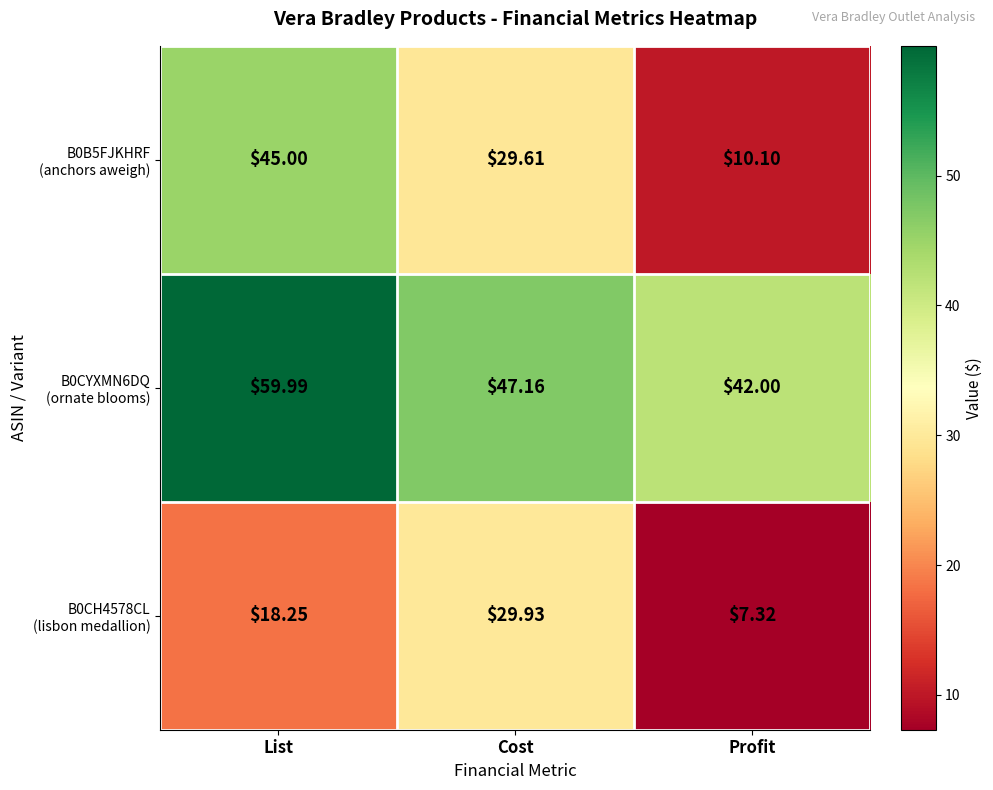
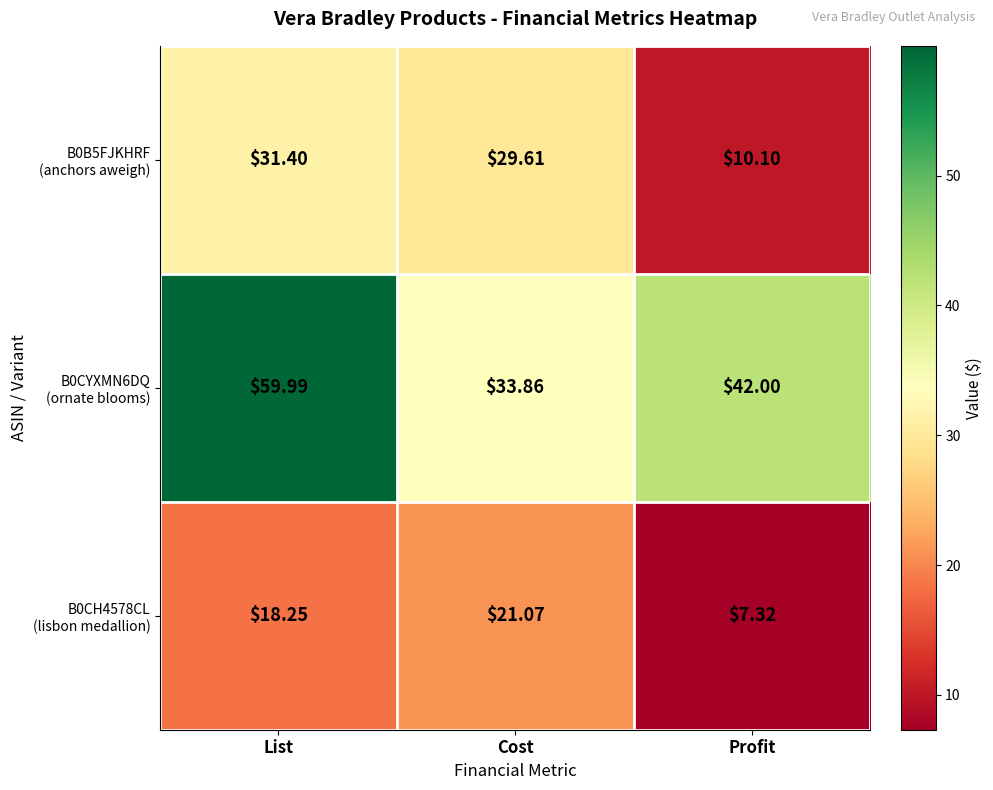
  {
    "B0B5FJKHRF (anchors aweigh)": {
-     "List": "$45.00",
+     "List": "$31.40",
      "Cost": "$29.61",
      "Profit": "$10.10"
    },
    "B0CYXMN6DQ (ornate blooms)": {
      "List": "$59.99",
-     "Cost": "$47.16",
+     "Cost": "$33.86",
      "Profit": "$42.00"
    },
    "B0CH4578CL (lisbon medallion)": {
      "List": "$18.25",
-     "Cost": "$29.93",
+     "Cost": "$21.07",
      "Profit": "$7.32"
    }
  }
